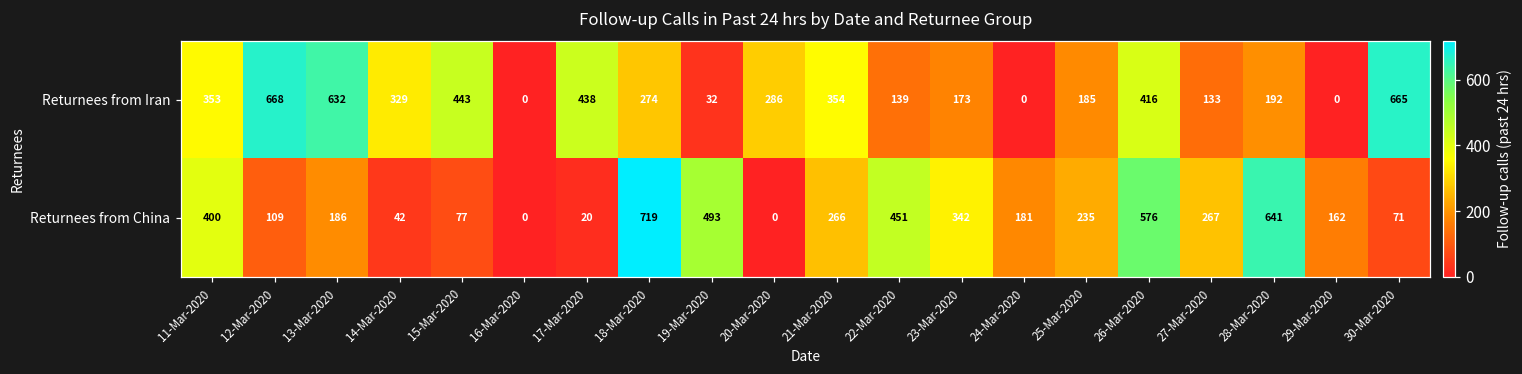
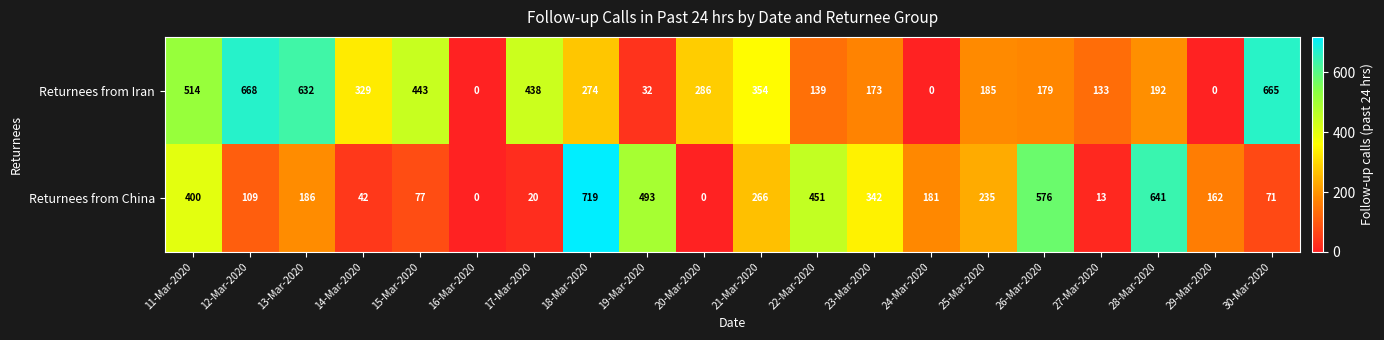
  {
    "Returnees from Iran": {
-     "11-Mar-2020": 353,
+     "11-Mar-2020": 514,
      "12-Mar-2020": 668,
      "13-Mar-2020": 632,
      "14-Mar-2020": 329,
      "15-Mar-2020": 443,
      "16-Mar-2020": 0,
      "17-Mar-2020": 438,
      "18-Mar-2020": 274,
      "19-Mar-2020": 32,
      "20-Mar-2020": 286,
      "21-Mar-2020": 354,
      "22-Mar-2020": 139,
      "23-Mar-2020": 173,
      "24-Mar-2020": 0,
      "25-Mar-2020": 185,
-     "26-Mar-2020": 416,
+     "26-Mar-2020": 179,
      "27-Mar-2020": 133,
      "28-Mar-2020": 192,
      "29-Mar-2020": 0,
      "30-Mar-2020": 665
    },
    "Returnees from China": {
      "11-Mar-2020": 400,
      "12-Mar-2020": 109,
      "13-Mar-2020": 186,
      "14-Mar-2020": 42,
      "15-Mar-2020": 77,
      "16-Mar-2020": 0,
      "17-Mar-2020": 20,
      "18-Mar-2020": 719,
      "19-Mar-2020": 493,
      "20-Mar-2020": 0,
      "21-Mar-2020": 266,
      "22-Mar-2020": 451,
      "23-Mar-2020": 342,
      "24-Mar-2020": 181,
      "25-Mar-2020": 235,
      "26-Mar-2020": 576,
-     "27-Mar-2020": 267,
+     "27-Mar-2020": 13,
      "28-Mar-2020": 641,
      "29-Mar-2020": 162,
      "30-Mar-2020": 71
    }
  }
